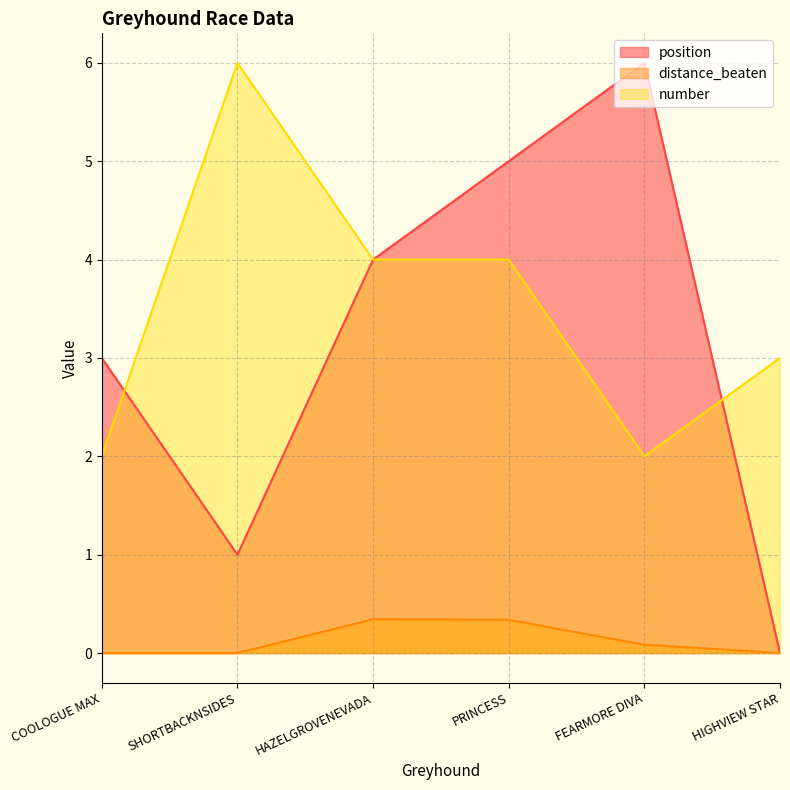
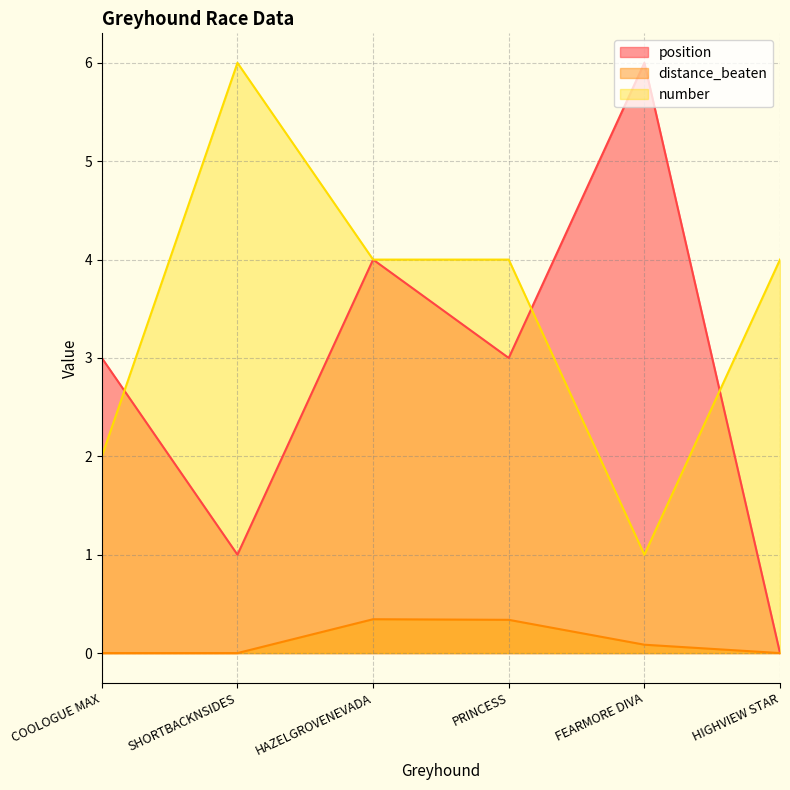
  {
    "position": {
      "COOLOGUE MAX": 3,
      "SHORTBACKNSIDES": 1,
-     "PRINCESS": 5
+     "PRINCESS": 3
    },
    "distance_beaten": {
      "COOLOGUE MAX": 0,
      "SHORTBACKNSIDES": 0,
      "HAZELGROVENEVADA": 0.3,
      "PRINCESS": 0.3,
      "FEARMORE DIVA": 0.1
    },
    "number": {
      "COOLOGUE MAX": 2,
      "SHORTBACKNSIDES": 6,
      "PRINCESS": 4,
-     "FEARMORE DIVA": 2,
-     "HIGHVIEW STAR": 3
+     "FEARMORE DIVA": 1,
+     "HIGHVIEW STAR": 4
    }
  }
